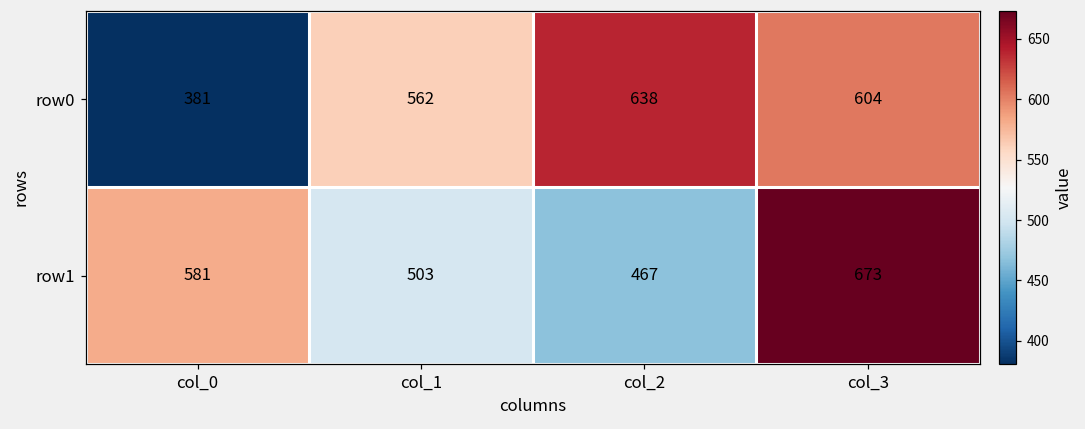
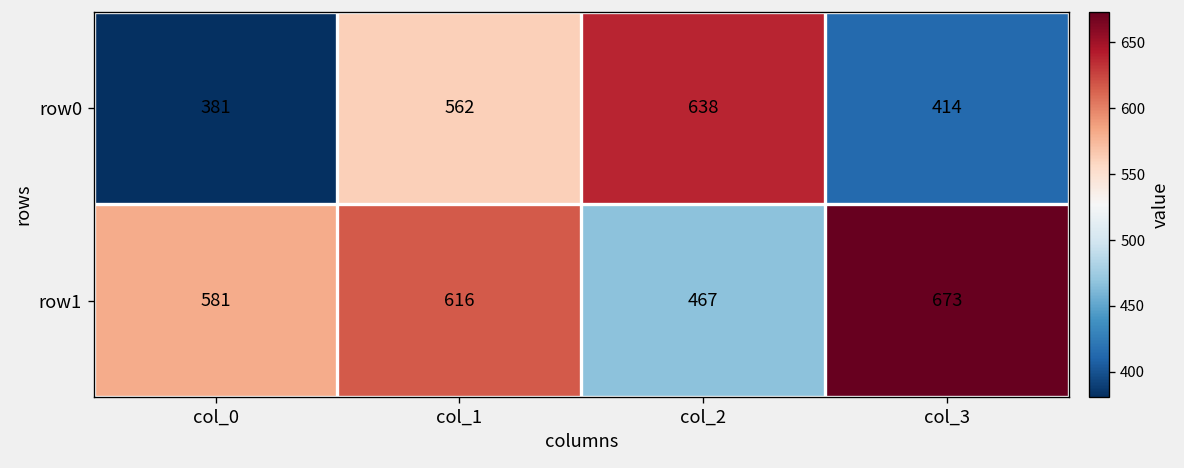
  {
    "row0": {
      "col_0": 381,
      "col_1": 562,
      "col_2": 638,
-     "col_3": 604
+     "col_3": 414
    },
    "row1": {
      "col_0": 581,
-     "col_1": 503,
+     "col_1": 616,
      "col_2": 467,
      "col_3": 673
    }
  }
